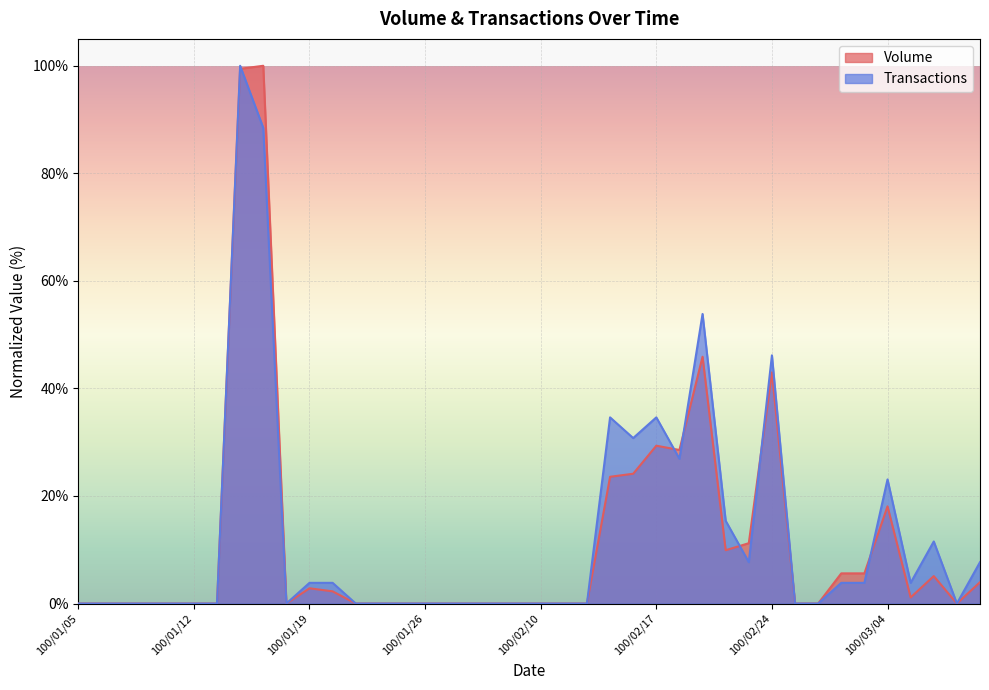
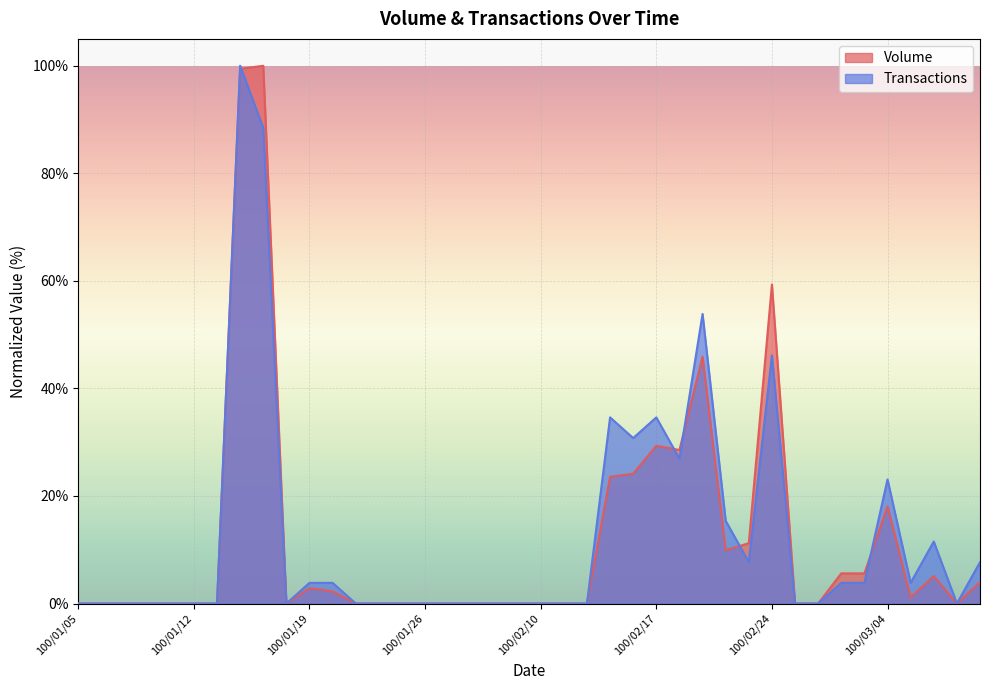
  {
    "Volume": {
      "100/01/19": "3%",
      "100/02/17": "29%",
-     "100/02/24": "43%",
+     "100/02/24": "59%",
      "100/03/04": "18%"
    },
    "Transactions": {
      "100/01/19": "4%",
      "100/02/17": "35%",
      "100/02/24": "46%",
      "100/03/04": "23%"
    }
  }
